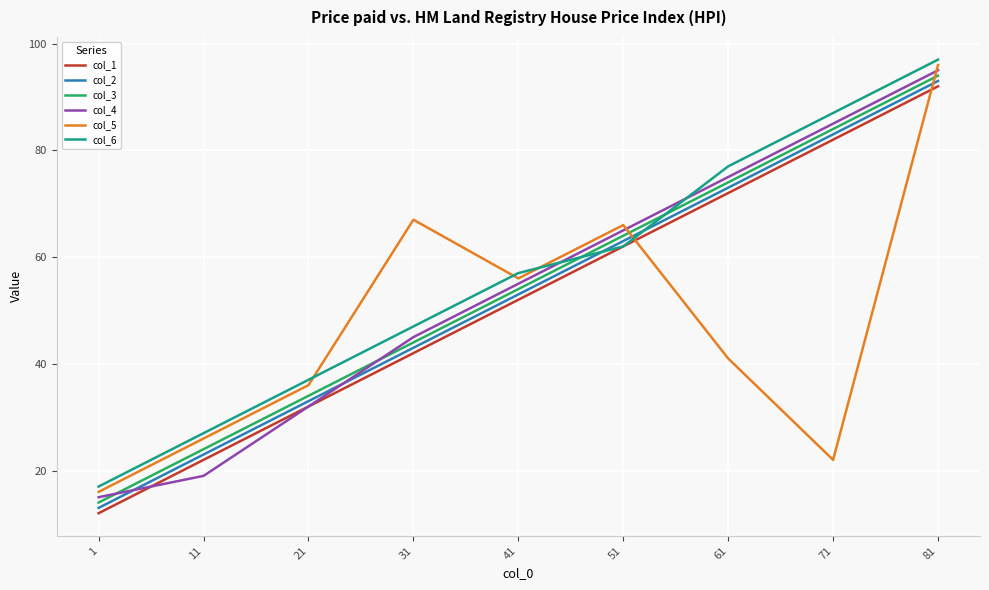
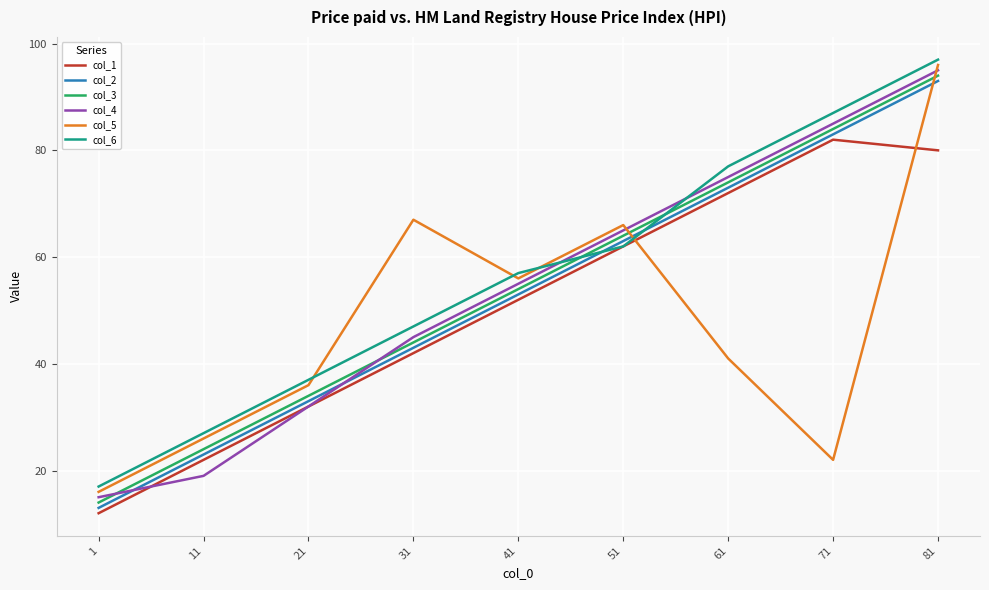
  {
    "col_1": {
      "1": 12,
      "11": 22,
      "31": 42,
      "41": 52,
      "61": 72,
      "71": 82,
-     "81": 92
+     "81": 80
    },
    "col_2": {
      "1": 13,
      "11": 23,
      "21": 33,
      "31": 43,
      "41": 53,
      "51": 63,
      "61": 73,
      "71": 83,
      "81": 93
    },
    "col_4": {
      "1": 15,
      "11": 19,
      "31": 45,
      "41": 55,
      "51": 65,
      "61": 75,
      "71": 85,
      "81": 95
    },
    "col_5": {
      "1": 16,
      "11": 26,
      "21": 36,
      "31": 67,
      "41": 56,
      "51": 66,
      "61": 41,
      "71": 22,
      "81": 96
    }
  }
